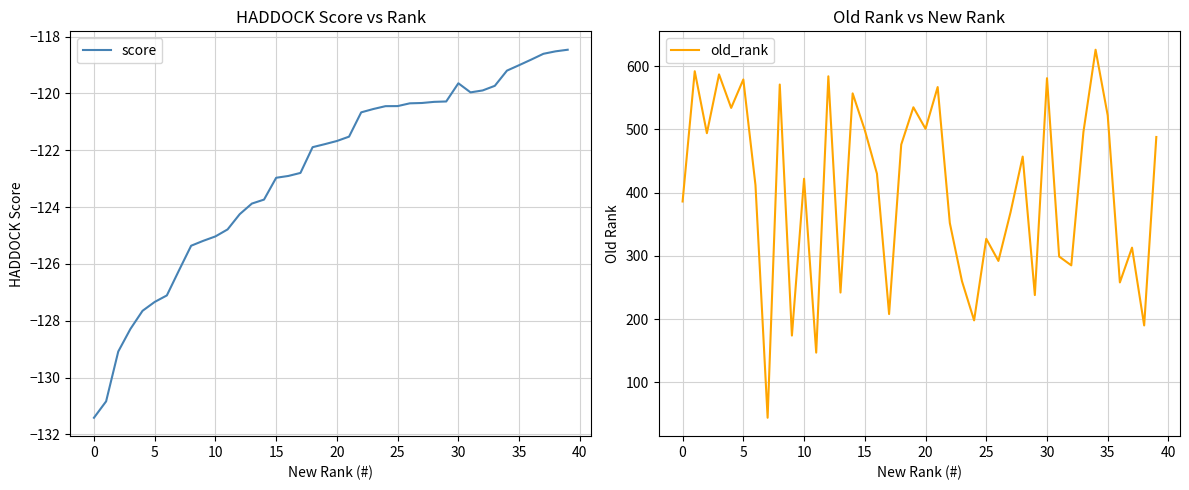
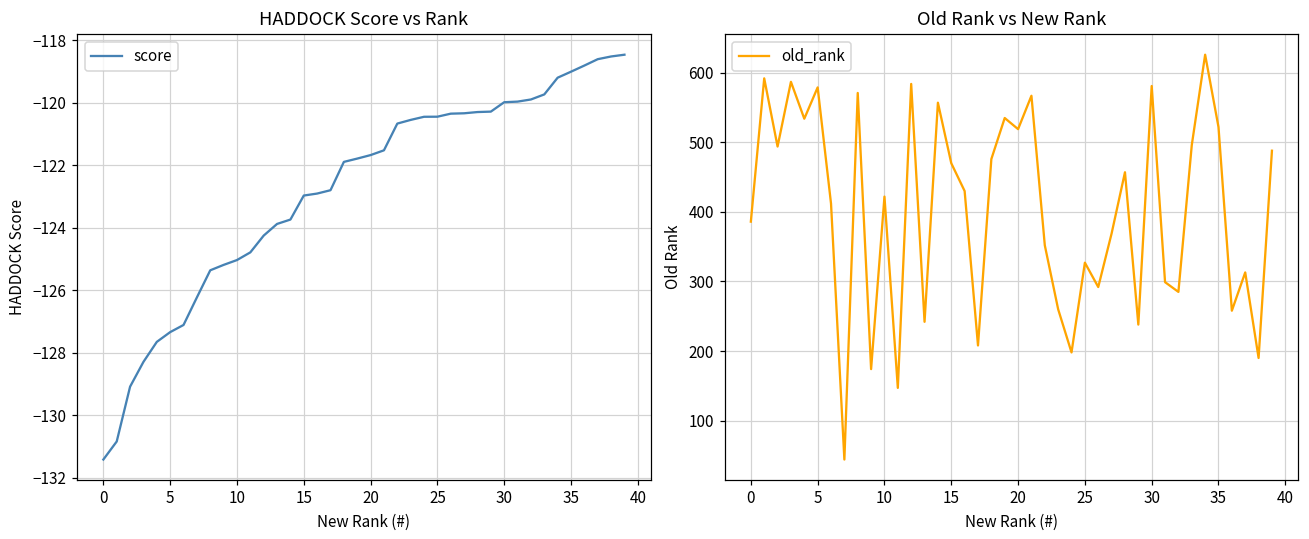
  {
    "HADDOCK Score vs Rank": {
      "0": -131.4,
      "5": -127.3,
      "10": -125.0,
      "15": -123.0,
      "20": -121.7,
      "25": -120.4,
-     "30": -119.6,
+     "30": -120.0,
      "35": -119.0
    },
    "Old Rank vs New Rank": {
      "0": 390,
      "5": 580,
      "10": 420,
-     "15": 500,
-     "20": 500,
+     "15": 470,
+     "20": 520,
      "25": 330,
      "30": 580,
      "35": 520
    }
  }
